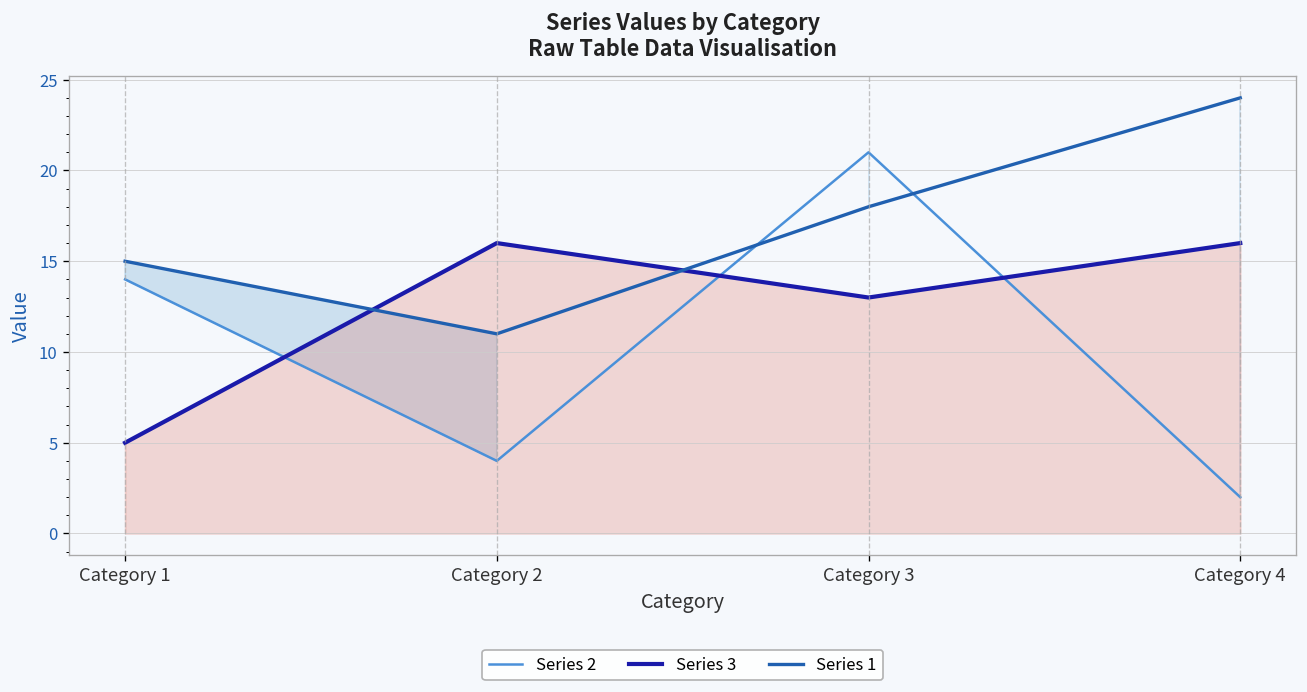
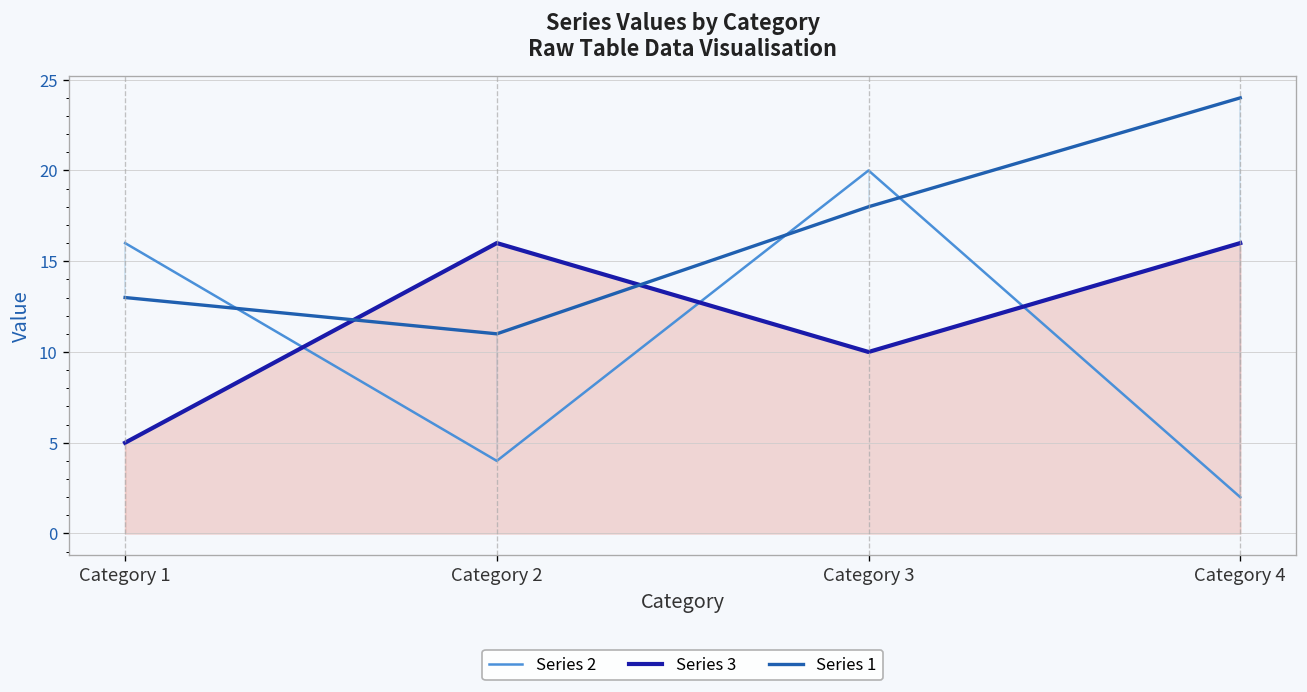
  {
    "Series 2": {
-     "Category 1": 14,
+     "Category 1": 16,
      "Category 2": 4,
-     "Category 3": 21,
+     "Category 3": 20,
      "Category 4": 2
    },
    "Series 3": {
      "Category 1": 5,
      "Category 2": 16,
-     "Category 3": 13,
+     "Category 3": 10,
      "Category 4": 16
    },
    "Series 1": {
-     "Category 1": 15,
+     "Category 1": 13,
      "Category 2": 11,
      "Category 3": 18,
      "Category 4": 24
    }
  }
